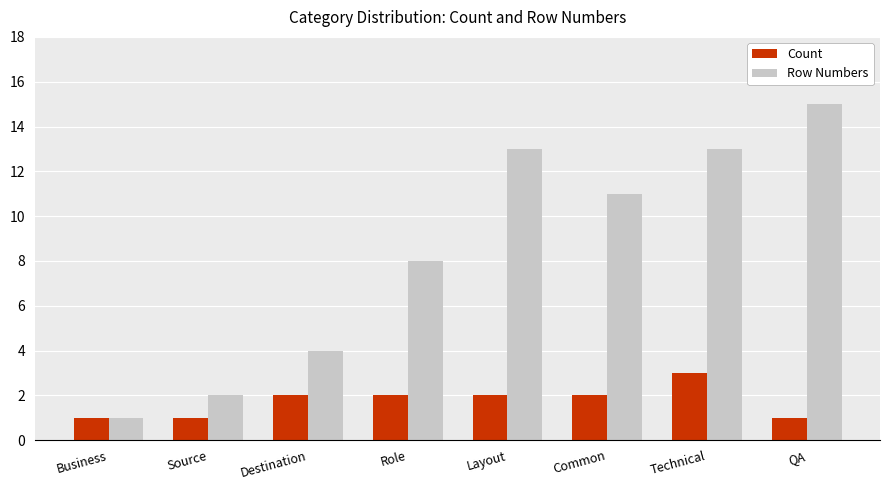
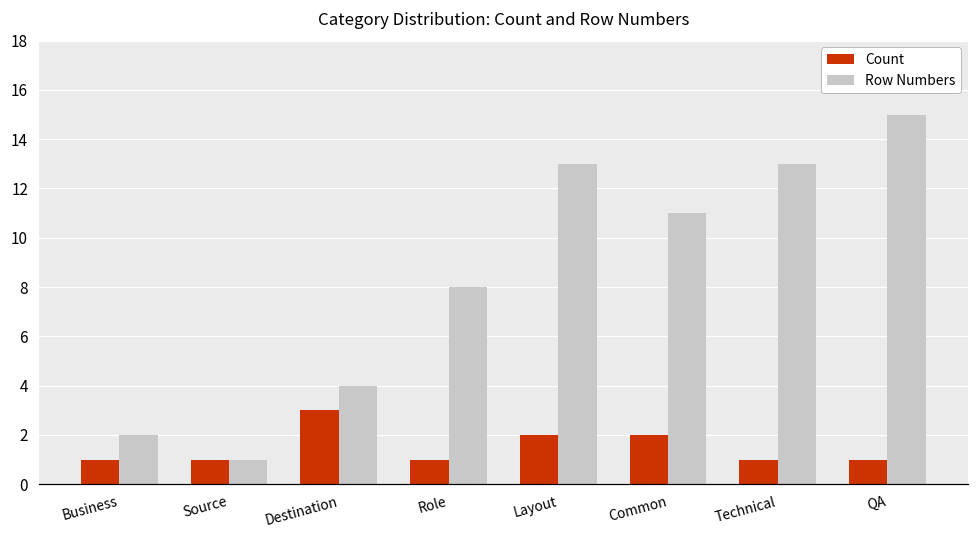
  {
    "Count": {
      "Business": 1,
      "Source": 1,
-     "Destination": 2,
-     "Role": 2,
+     "Destination": 3,
+     "Role": 1,
      "Layout": 2,
      "Common": 2,
-     "Technical": 3,
+     "Technical": 1,
      "QA": 1
    },
    "Row Numbers": {
-     "Business": 1,
-     "Source": 2,
+     "Business": 2,
+     "Source": 1,
      "Destination": 4,
      "Role": 8,
      "Layout": 13,
      "Common": 11,
      "Technical": 13,
      "QA": 15
    }
  }
